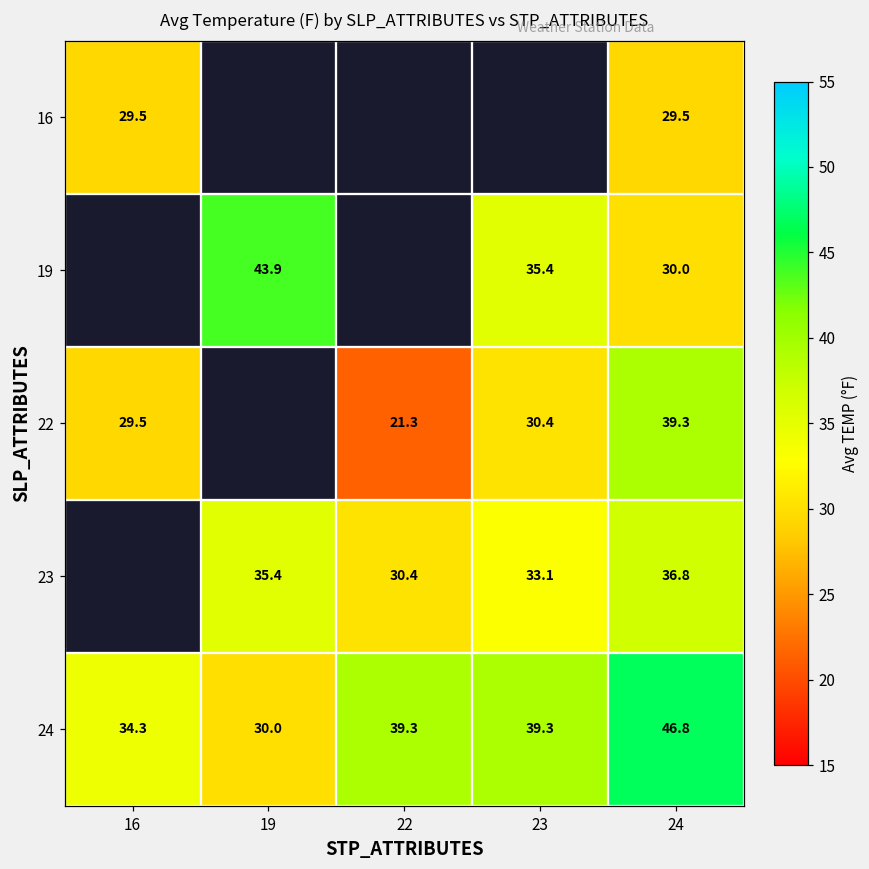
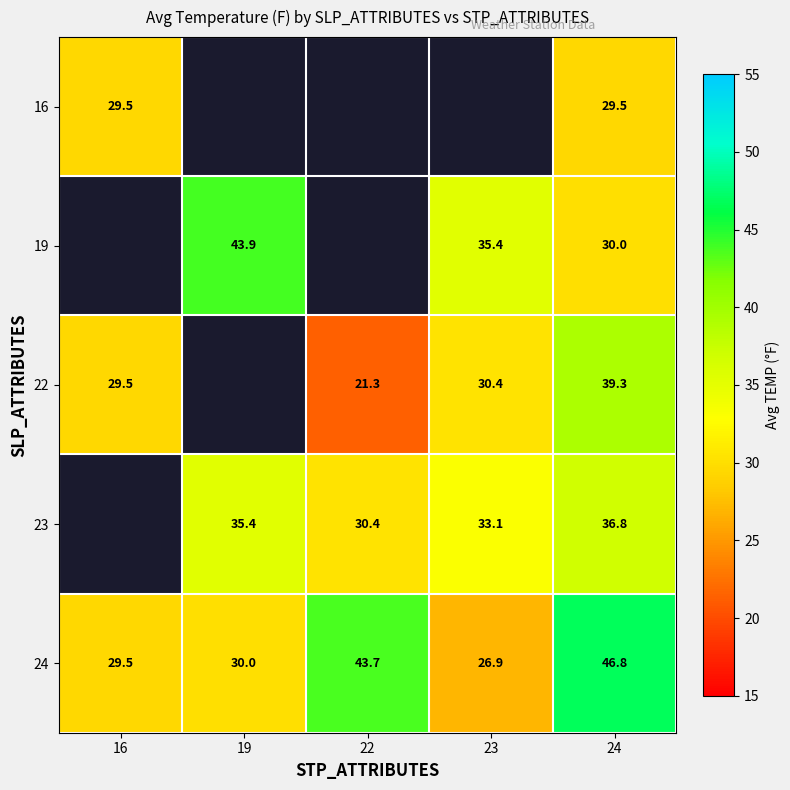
  {
    "16": {
      "16": 29.5,
      "24": 29.5
    },
    "19": {
      "19": 43.9,
      "23": 35.4,
      "24": 30.0
    },
    "22": {
      "16": 29.5,
      "22": 21.3,
      "23": 30.4,
      "24": 39.3
    },
    "23": {
      "19": 35.4,
      "22": 30.4,
      "23": 33.1,
      "24": 36.8
    },
    "24": {
-     "16": 34.3,
+     "16": 29.5,
      "19": 30.0,
-     "22": 39.3,
-     "23": 39.3,
+     "22": 43.7,
+     "23": 26.9,
      "24": 46.8
    }
  }
